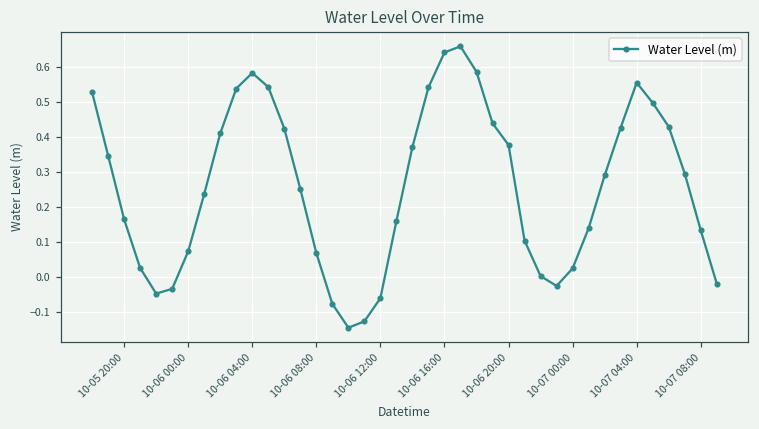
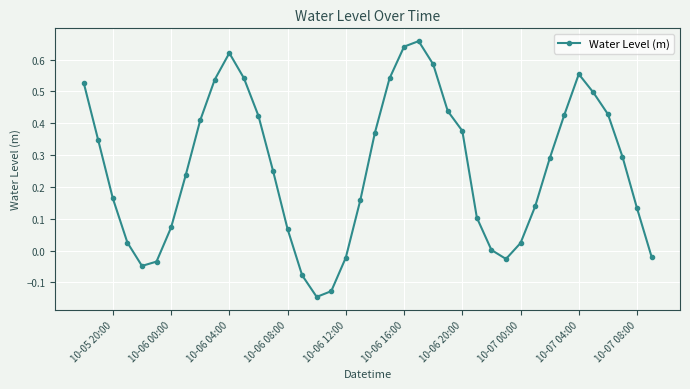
  {
    "10-05 20:00": 0.16,
    "10-06 00:00": 0.07,
-   "10-06 04:00": 0.58,
+   "10-06 04:00": 0.62,
    "10-06 08:00": 0.07,
-   "10-06 12:00": -0.06,
+   "10-06 12:00": -0.02,
    "10-06 16:00": 0.64,
    "10-06 20:00": 0.38,
    "10-07 00:00": 0.02,
    "10-07 04:00": 0.55,
    "10-07 08:00": 0.13
  }
